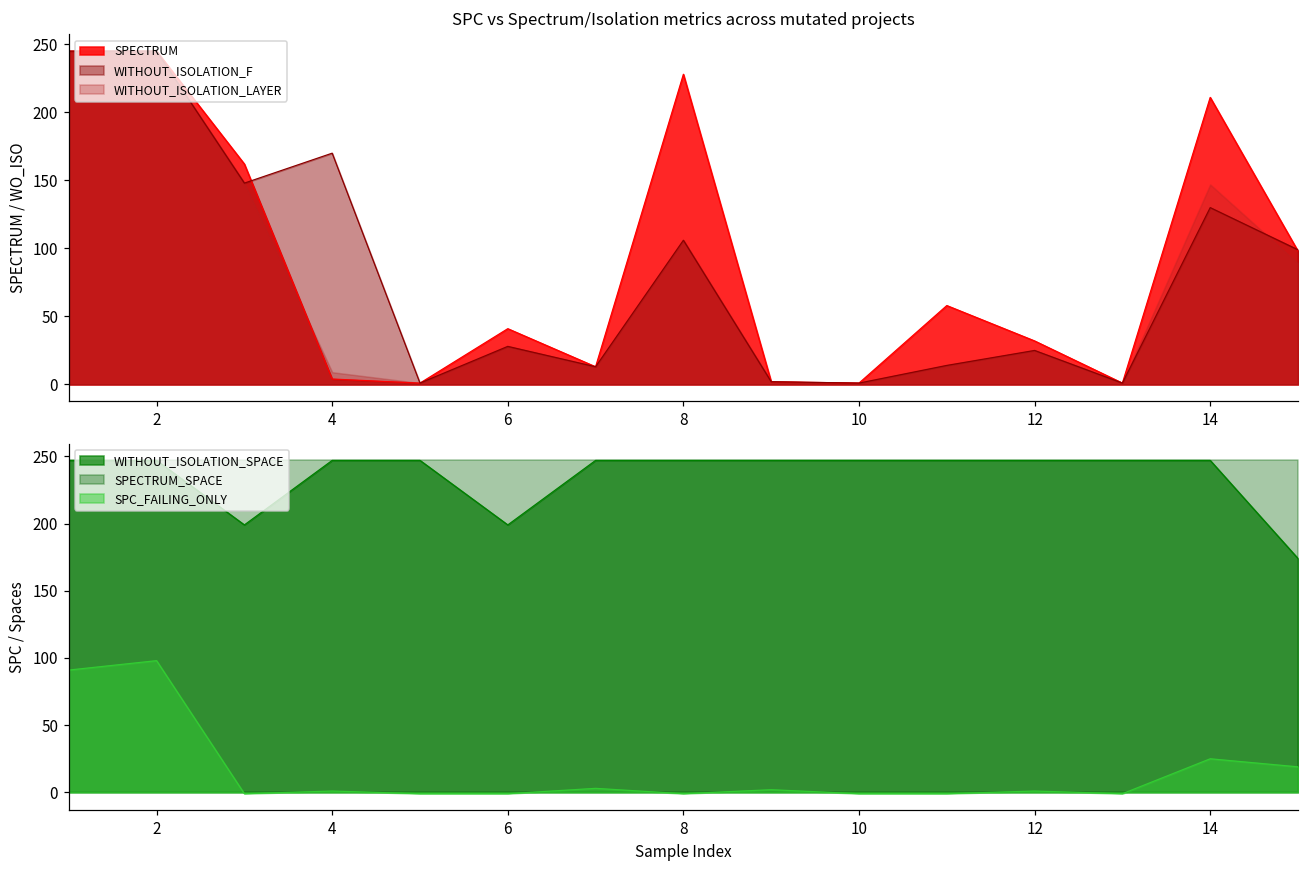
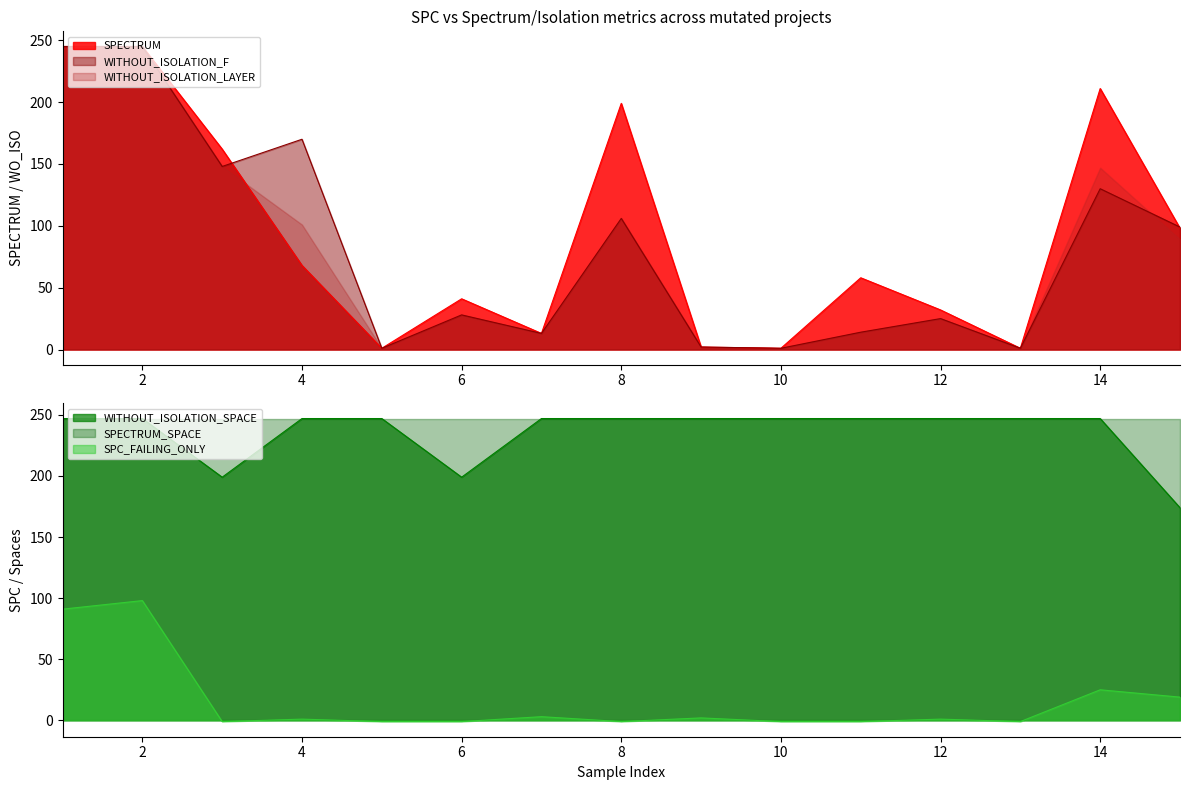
  {
    "SPC vs Spectrum/Isolation metrics across mutated projects": {
      "SPECTRUM": {
-       "4": 4,
+       "4": 68,
        "6": 41,
-       "8": 228,
+       "8": 199,
        "12": 32,
        "14": 211
      },
      "WITHOUT_ISOLATION_F": {
        "4": 170,
        "14": 130
      },
      "WITHOUT_ISOLATION_LAYER": {
-       "4": 9,
+       "4": 101,
        "14": 147
      }
    }
  }
